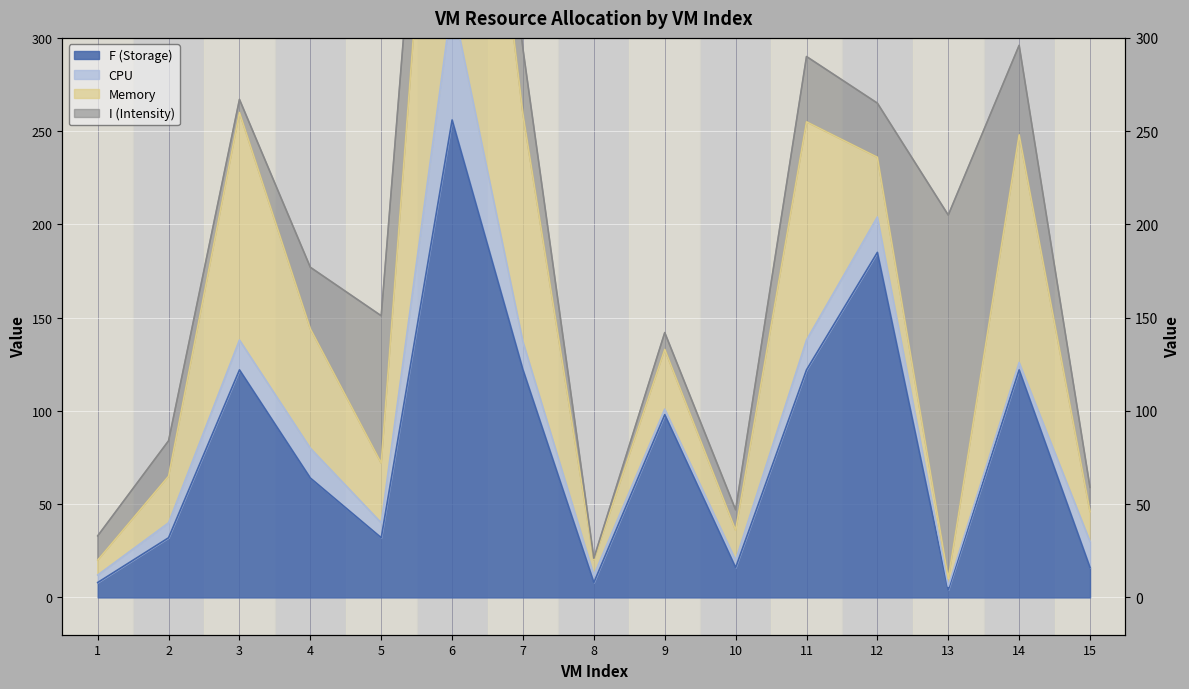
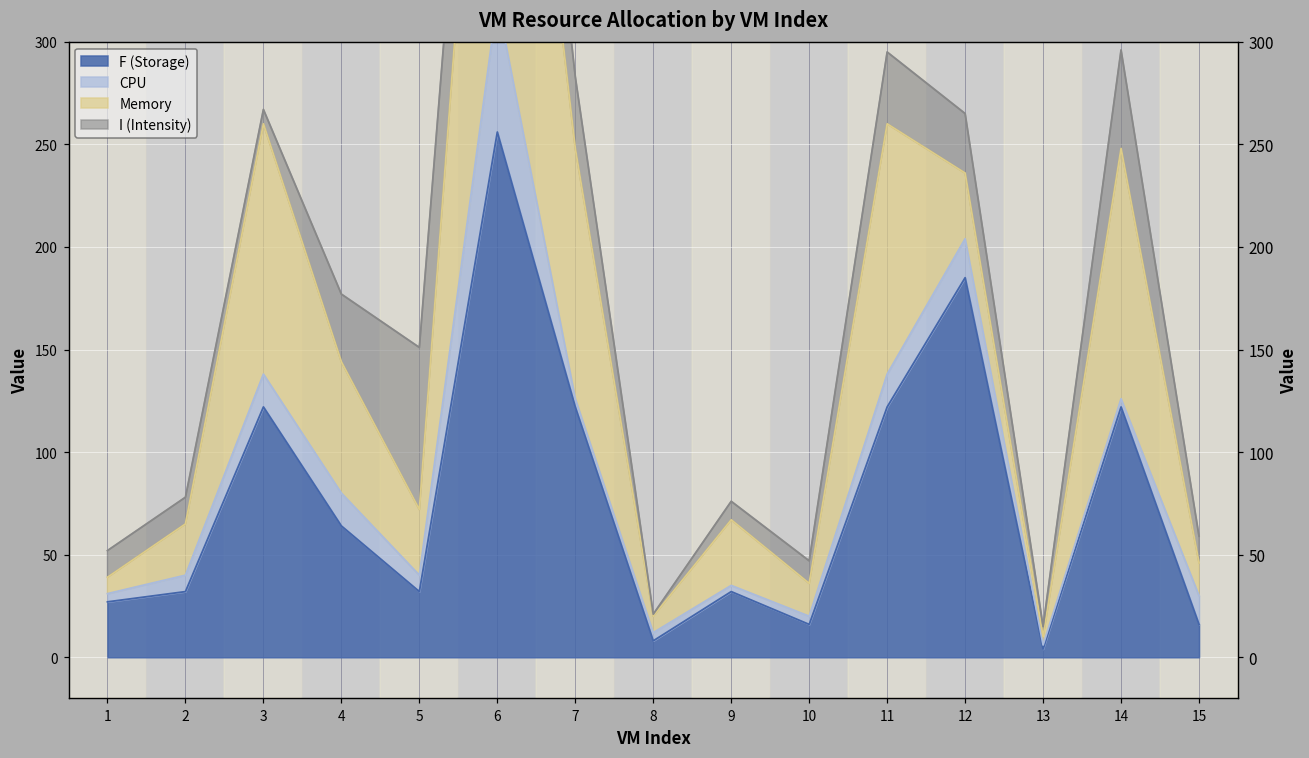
  {
    "F (Storage)": {
-     "1": 8,
+     "1": 27,
      "2": 32,
      "3": 122,
      "4": 64,
      "5": 32,
      "6": 256,
      "7": 122,
      "8": 8,
-     "9": 98,
+     "9": 32,
      "10": 16,
      "11": 122,
      "12": 185,
      "13": 4,
      "14": 122,
      "15": 16
    },
    "CPU": {
      "1": 4,
      "2": 8,
      "3": 16,
      "4": 16,
      "5": 8,
-     "7": 15,
+     "7": 4,
      "8": 4,
      "9": 3,
      "10": 4,
      "11": 16,
      "12": 19,
      "13": 2,
      "14": 4,
      "15": 14
    },
    "Memory": {
      "1": 8,
      "2": 25,
      "3": 122,
      "4": 64,
      "5": 32,
      "7": 122,
      "9": 32,
      "10": 16,
-     "11": 117,
+     "11": 122,
      "12": 32,
      "13": 4,
      "14": 122,
      "15": 16
    },
    "I (Intensity)": {
      "1": 13,
-     "2": 19,
+     "2": 13,
      "3": 7,
      "4": 33,
      "5": 79,
      "7": 35,
      "9": 9,
      "10": 11,
      "11": 35,
      "12": 29,
-     "13": 195,
+     "13": 5,
      "14": 48,
      "15": 13
    }
  }
